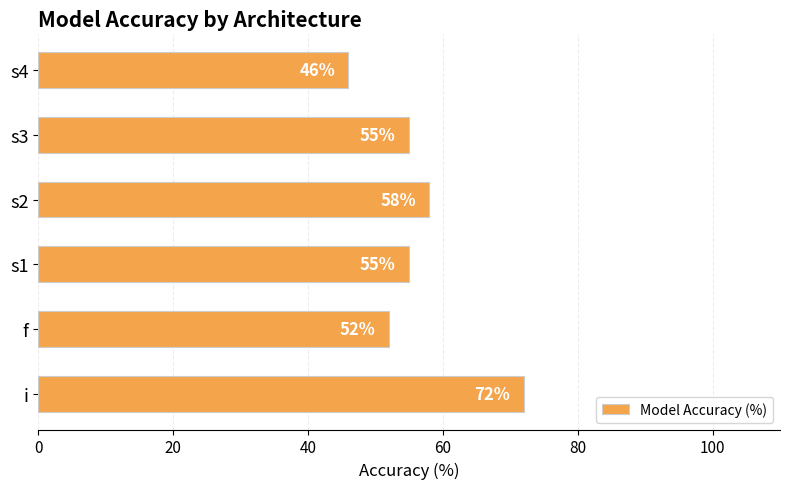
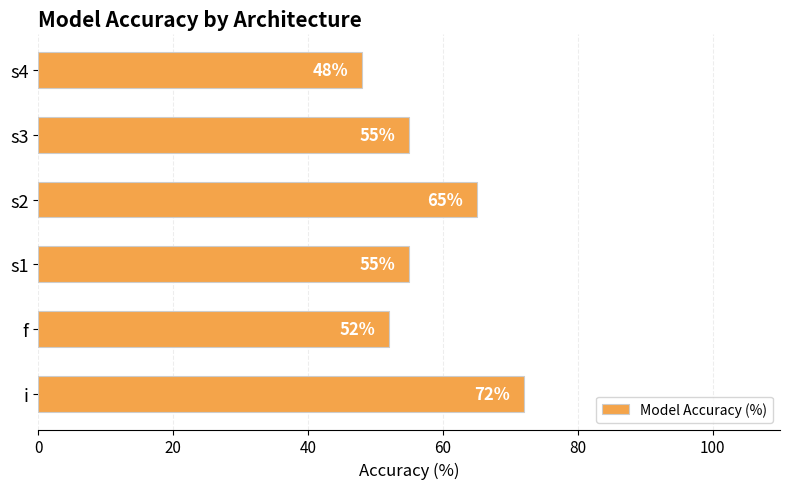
  {
-   "s4": "46%",
+   "s4": "48%",
    "s3": "55%",
-   "s2": "58%",
+   "s2": "65%",
    "s1": "55%",
    "f": "52%",
    "i": "72%"
  }
